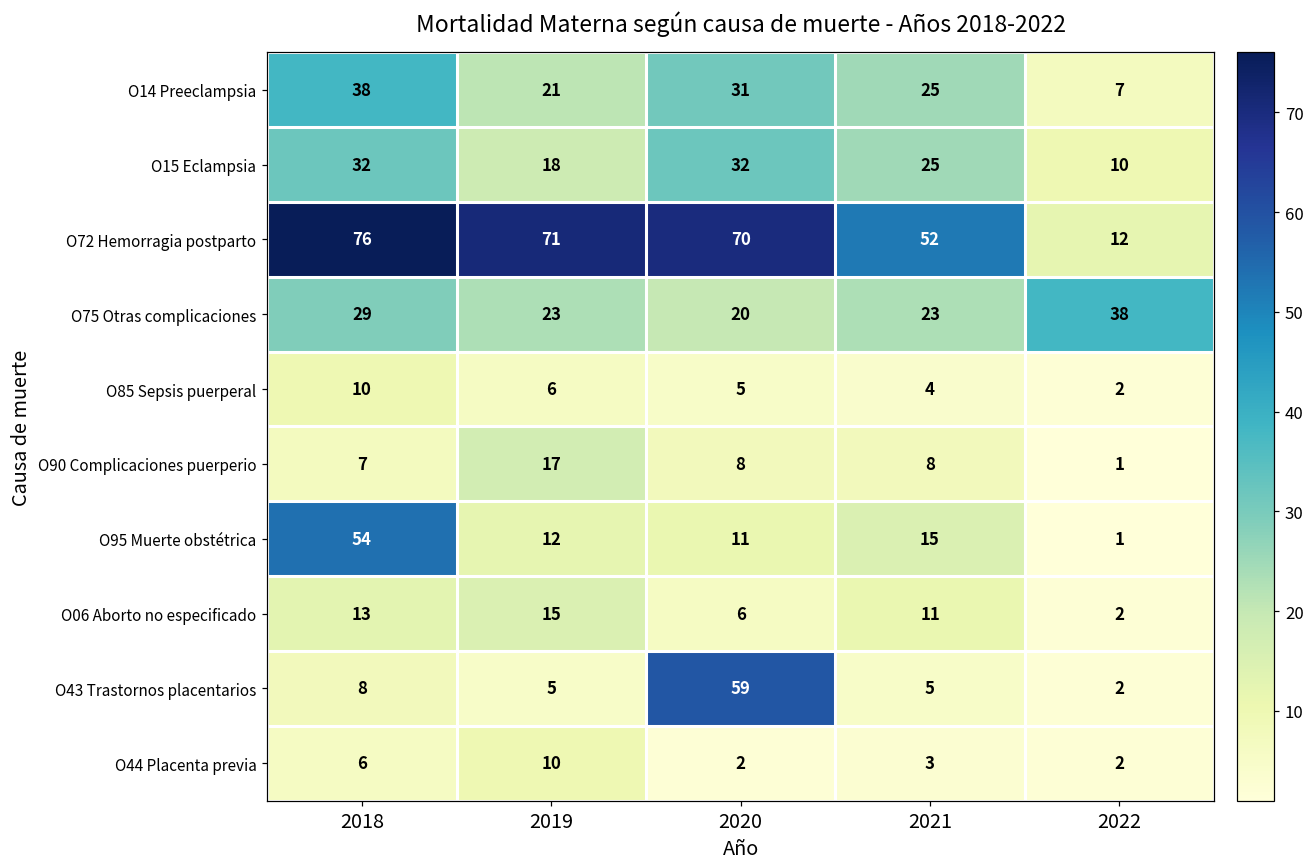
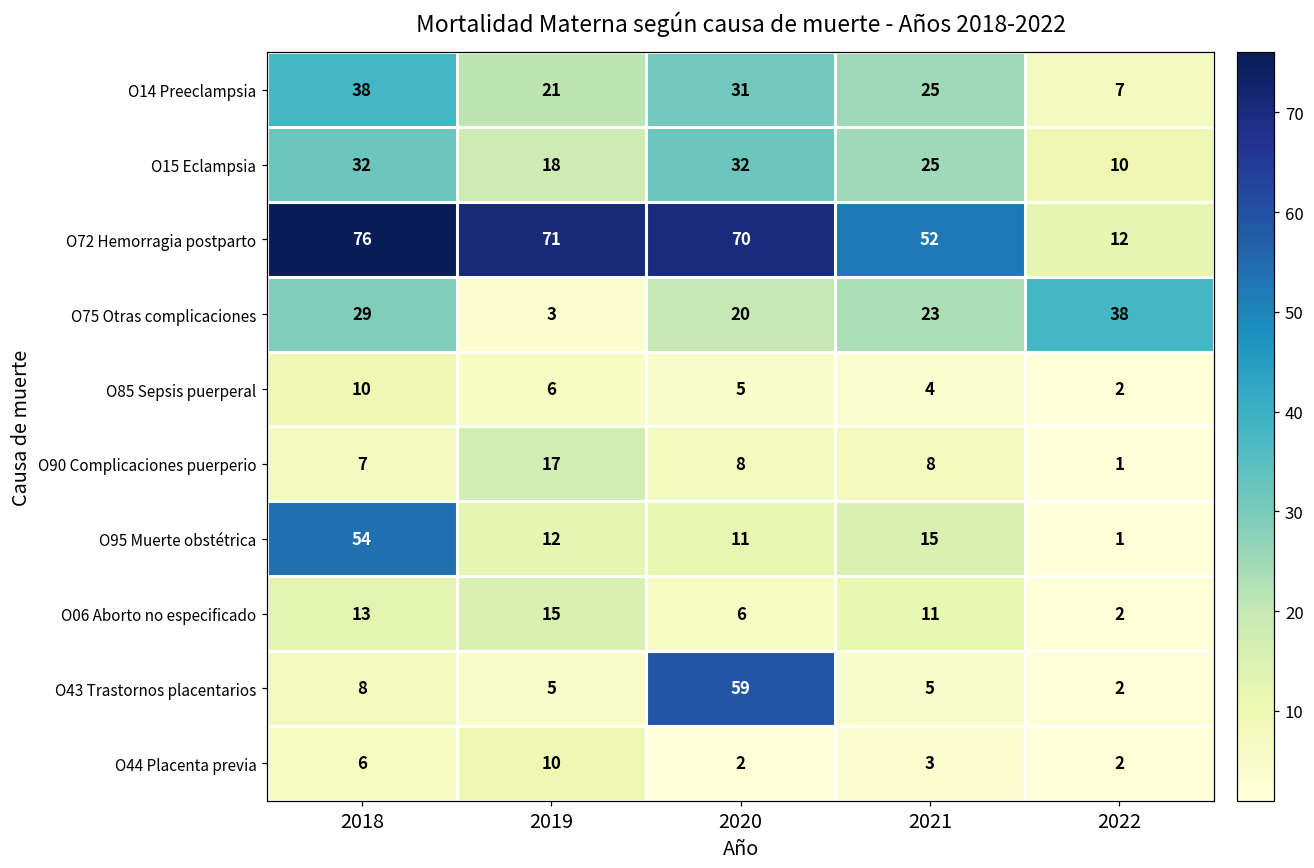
  {
    "O14 Preeclampsia": {
      "2018": 38,
      "2019": 21,
      "2020": 31,
      "2021": 25,
      "2022": 7
    },
    "O15 Eclampsia": {
      "2018": 32,
      "2019": 18,
      "2020": 32,
      "2021": 25,
      "2022": 10
    },
    "O72 Hemorragia postparto": {
      "2018": 76,
      "2019": 71,
      "2020": 70,
      "2021": 52,
      "2022": 12
    },
    "O75 Otras complicaciones": {
      "2018": 29,
-     "2019": 23,
+     "2019": 3,
      "2020": 20,
      "2021": 23,
      "2022": 38
    },
    "O85 Sepsis puerperal": {
      "2018": 10,
      "2019": 6,
      "2020": 5,
      "2021": 4,
      "2022": 2
    },
    "O90 Complicaciones puerperio": {
      "2018": 7,
      "2019": 17,
      "2020": 8,
      "2021": 8,
      "2022": 1
    },
    "O95 Muerte obstétrica": {
      "2018": 54,
      "2019": 12,
      "2020": 11,
      "2021": 15,
      "2022": 1
    },
    "O06 Aborto no especificado": {
      "2018": 13,
      "2019": 15,
      "2020": 6,
      "2021": 11,
      "2022": 2
    },
    "O43 Trastornos placentarios": {
      "2018": 8,
      "2019": 5,
      "2020": 59,
      "2021": 5,
      "2022": 2
    },
    "O44 Placenta previa": {
      "2018": 6,
      "2019": 10,
      "2020": 2,
      "2021": 3,
      "2022": 2
    }
  }
